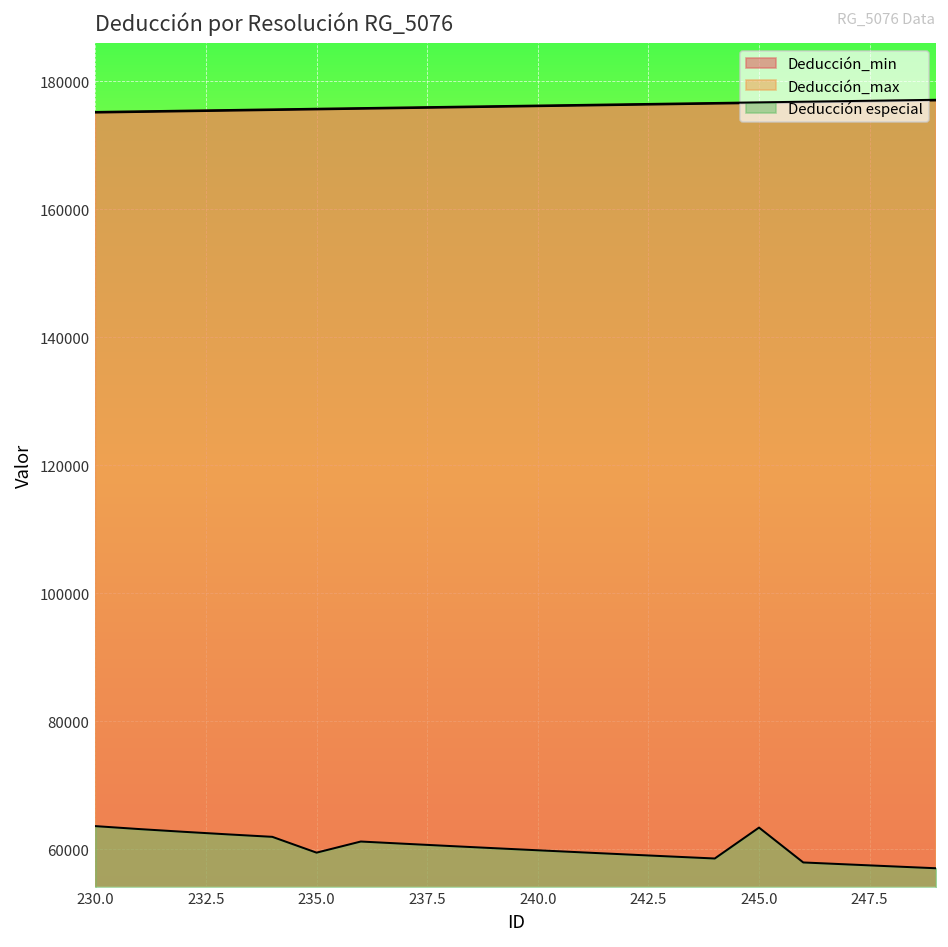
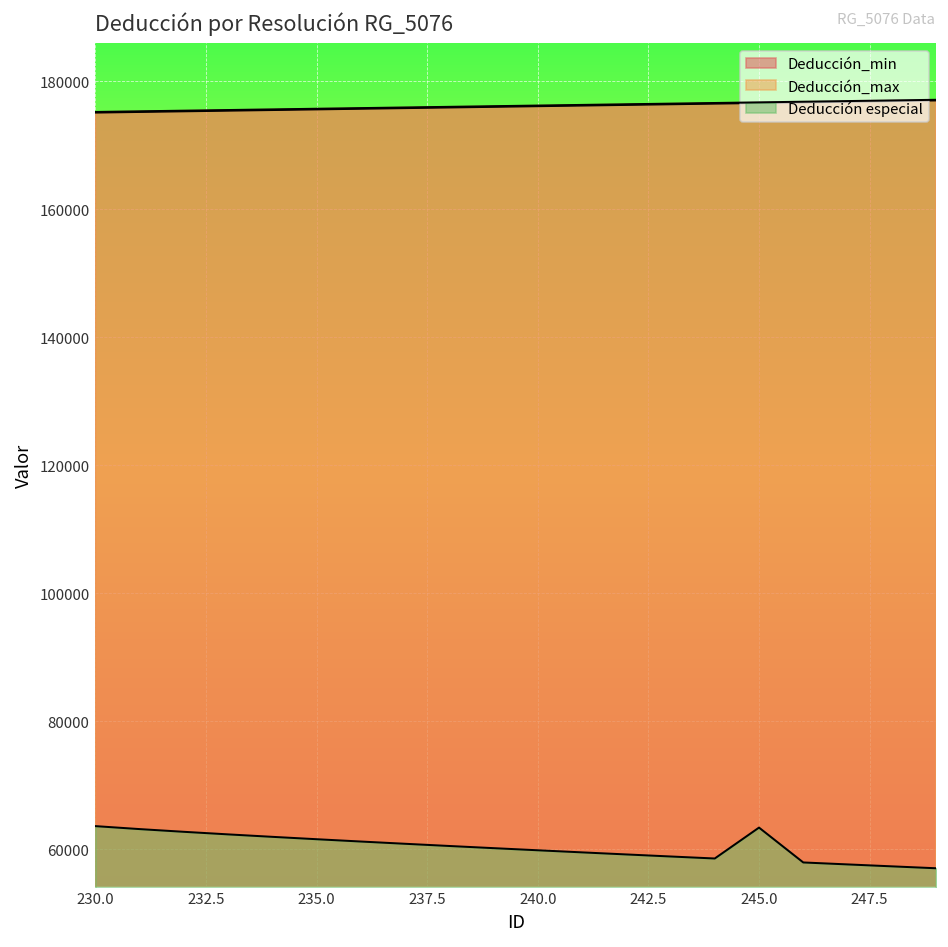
  {
    "Deducción especial": {
      "230.0": 64000,
-     "235.0": 59000,
+     "235.0": 62000,
      "240.0": 60000,
      "245.0": 63000
    }
  }
